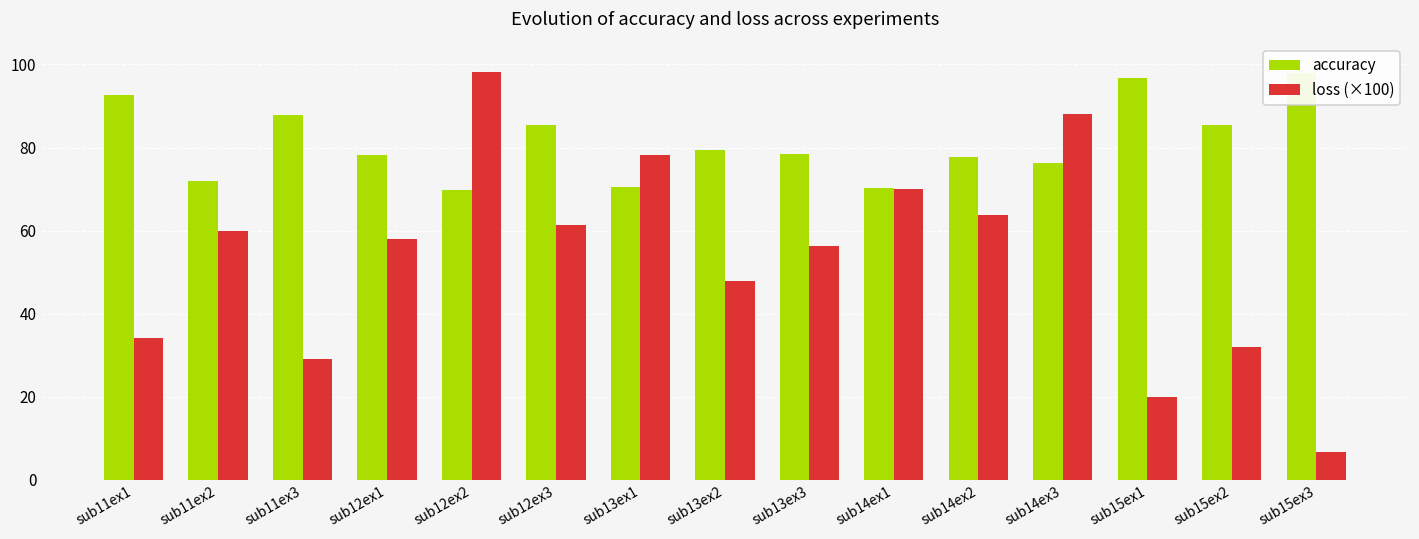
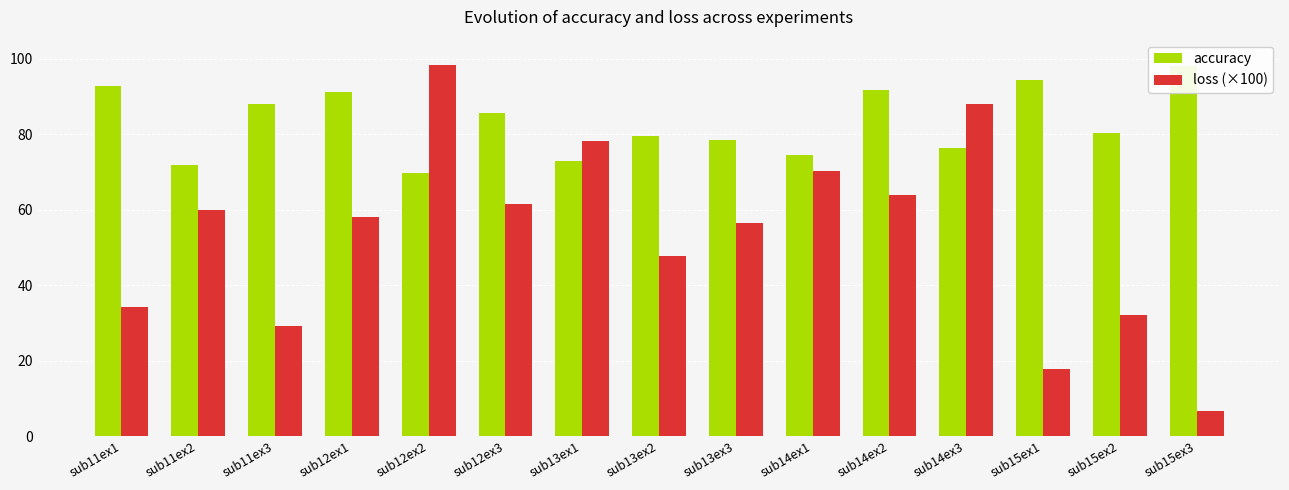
  {
    "accuracy": {
      "sub11ex1": 93,
      "sub11ex2": 72,
      "sub11ex3": 88,
-     "sub12ex1": 78,
+     "sub12ex1": 91,
      "sub12ex2": 70,
      "sub12ex3": 86,
-     "sub13ex1": 71,
+     "sub13ex1": 73,
      "sub13ex2": 80,
      "sub13ex3": 78,
-     "sub14ex1": 70,
-     "sub14ex2": 78,
+     "sub14ex1": 74,
+     "sub14ex2": 92,
      "sub14ex3": 76,
-     "sub15ex1": 97,
-     "sub15ex2": 85
+     "sub15ex1": 94,
+     "sub15ex2": 80
    },
    "loss (×100)": {
      "sub11ex1": 34,
      "sub11ex2": 60,
      "sub11ex3": 29,
      "sub12ex1": 58,
      "sub12ex2": 98,
      "sub12ex3": 61,
      "sub13ex1": 78,
      "sub13ex2": 48,
      "sub13ex3": 56,
      "sub14ex1": 70,
      "sub14ex2": 64,
      "sub14ex3": 88,
-     "sub15ex1": 20,
+     "sub15ex1": 18,
      "sub15ex2": 32,
      "sub15ex3": 7
    }
  }
